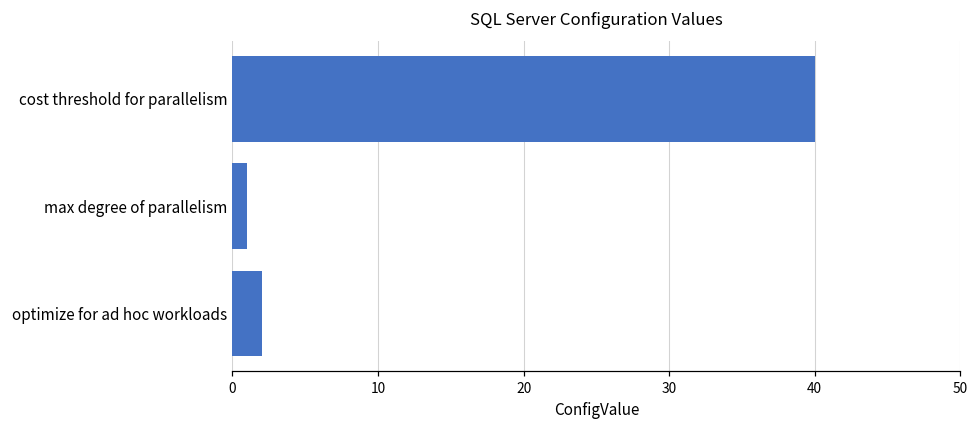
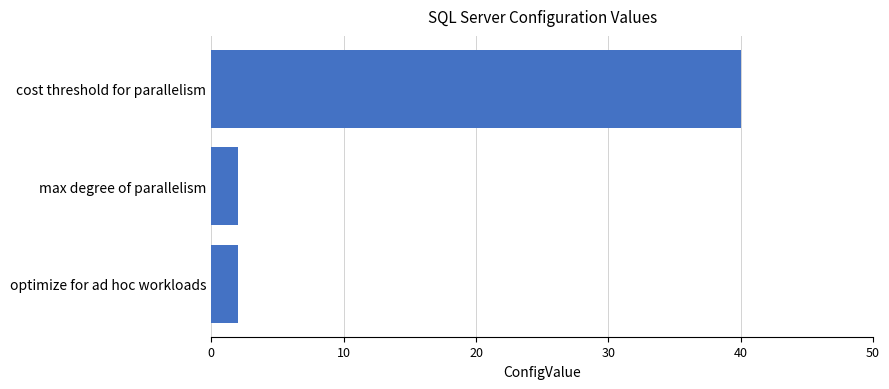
  {
    "cost threshold for parallelism": 40,
-   "max degree of parallelism": 1,
+   "max degree of parallelism": 2,
    "optimize for ad hoc workloads": 2
  }
